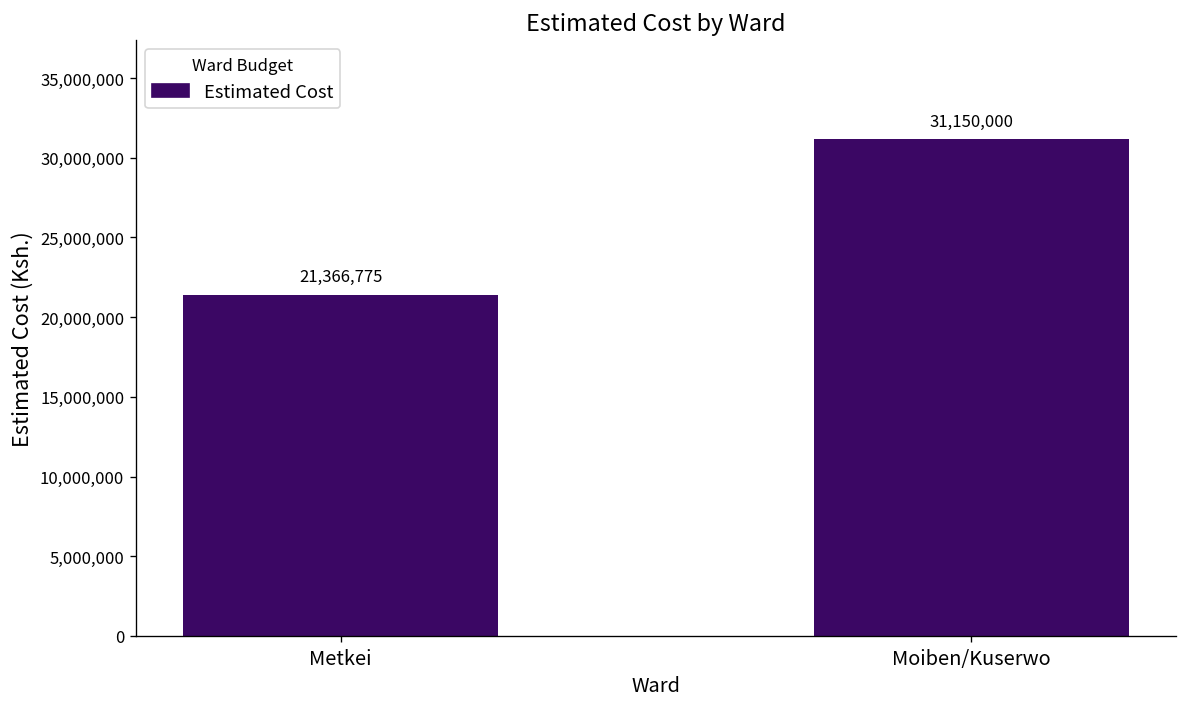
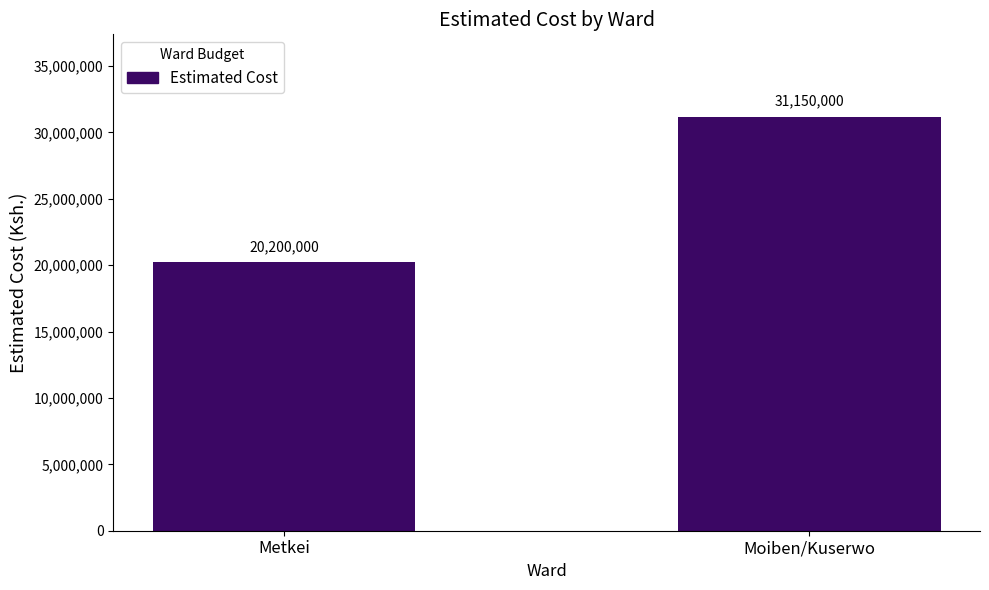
  {
-   "Metkei": "21,366,775",
+   "Metkei": "20,200,000",
    "Moiben/Kuserwo": "31,150,000"
  }
